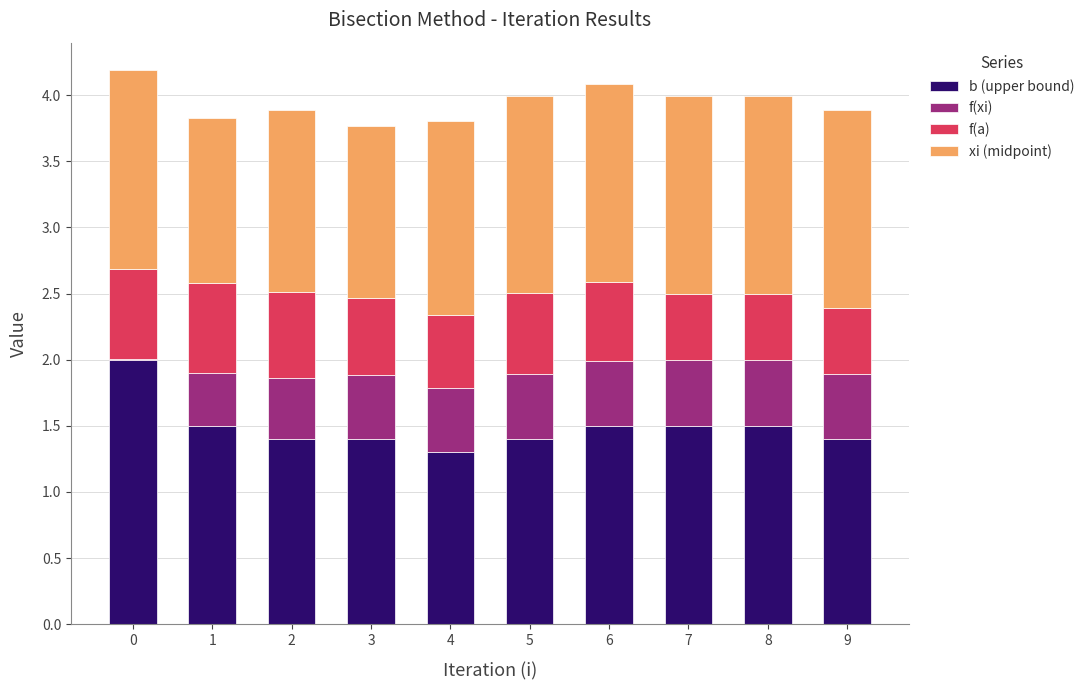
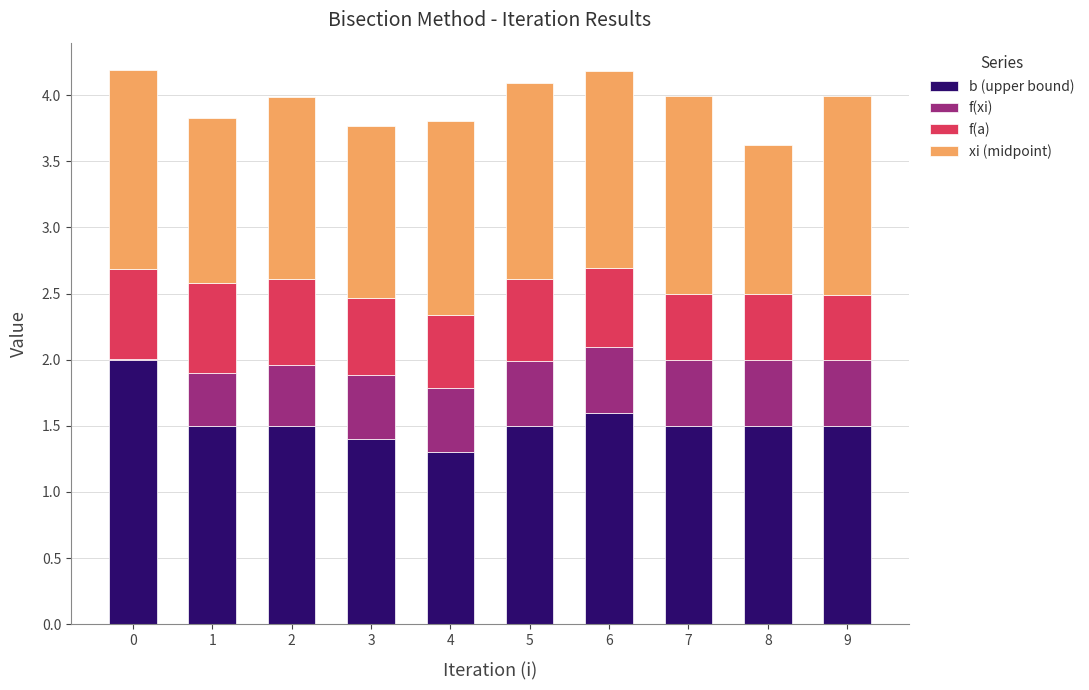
  {
    "b (upper bound)": {
      "0": 2.0,
      "1": 1.5,
-     "2": 1.4,
+     "2": 1.5,
      "3": 1.4,
      "4": 1.3,
-     "5": 1.4,
-     "6": 1.5,
+     "5": 1.5,
+     "6": 1.6,
      "7": 1.5,
      "8": 1.5,
-     "9": 1.4
+     "9": 1.5
    },
    "f(xi)": {
      "1": 0.40,
      "2": 0.46,
      "3": 0.48,
      "4": 0.49,
      "5": 0.49,
      "6": 0.49,
      "7": 0.49,
      "8": 0.49,
      "9": 0.49
    },
    "f(a)": {
      "0": 0.68,
      "1": 0.68,
      "2": 0.65,
      "3": 0.59,
      "4": 0.54,
      "5": 0.61,
      "6": 0.60,
      "7": 0.50,
      "8": 0.50,
      "9": 0.50
    },
    "xi (midpoint)": {
      "0": 1.50,
      "1": 1.25,
      "2": 1.37,
      "3": 1.30,
      "4": 1.47,
      "5": 1.48,
      "6": 1.49,
      "7": 1.50,
-     "8": 1.50,
+     "8": 1.13,
      "9": 1.50
    }
  }
